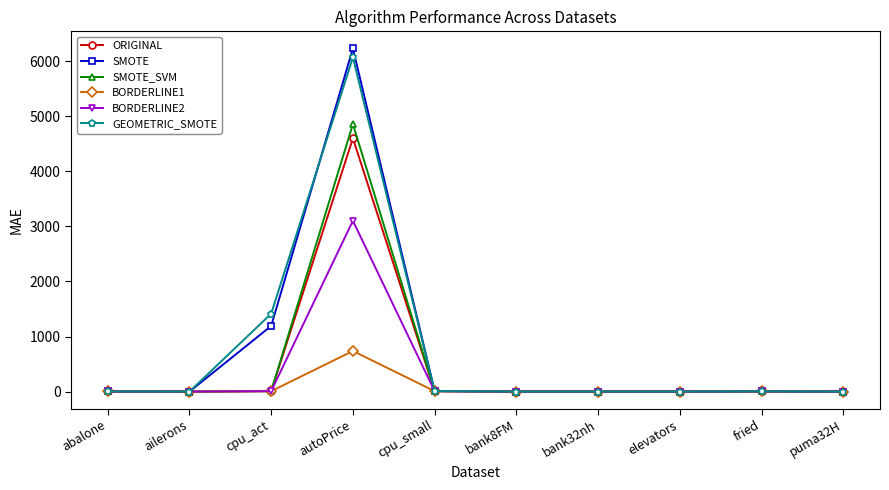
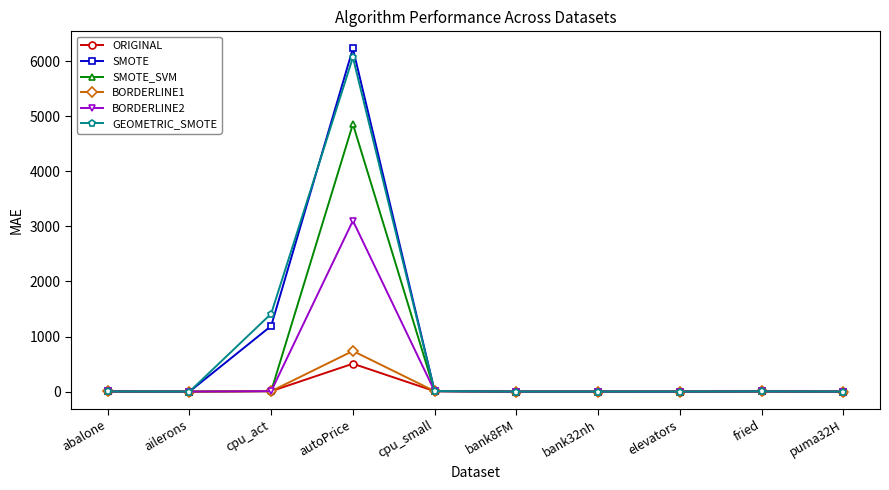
  {
    "ORIGINAL": {
-     "autoPrice": 4600
+     "autoPrice": 500
    },
    "SMOTE": {
      "cpu_act": 1200,
      "autoPrice": 6200
    },
    "SMOTE_SVM": {
      "autoPrice": 4900
    },
    "BORDERLINE1": {
      "autoPrice": 700
    },
    "BORDERLINE2": {
      "autoPrice": 3100
    },
    "GEOMETRIC_SMOTE": {
      "cpu_act": 1400,
      "autoPrice": 6100
    }
  }
